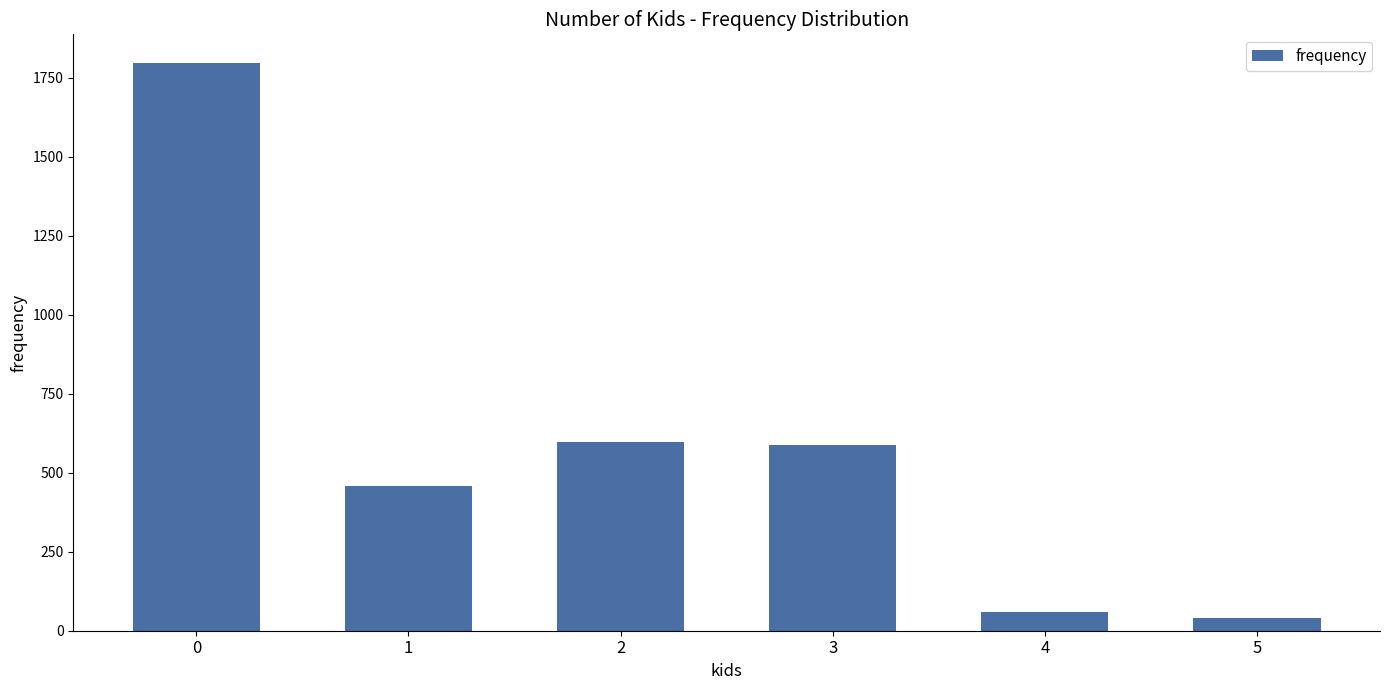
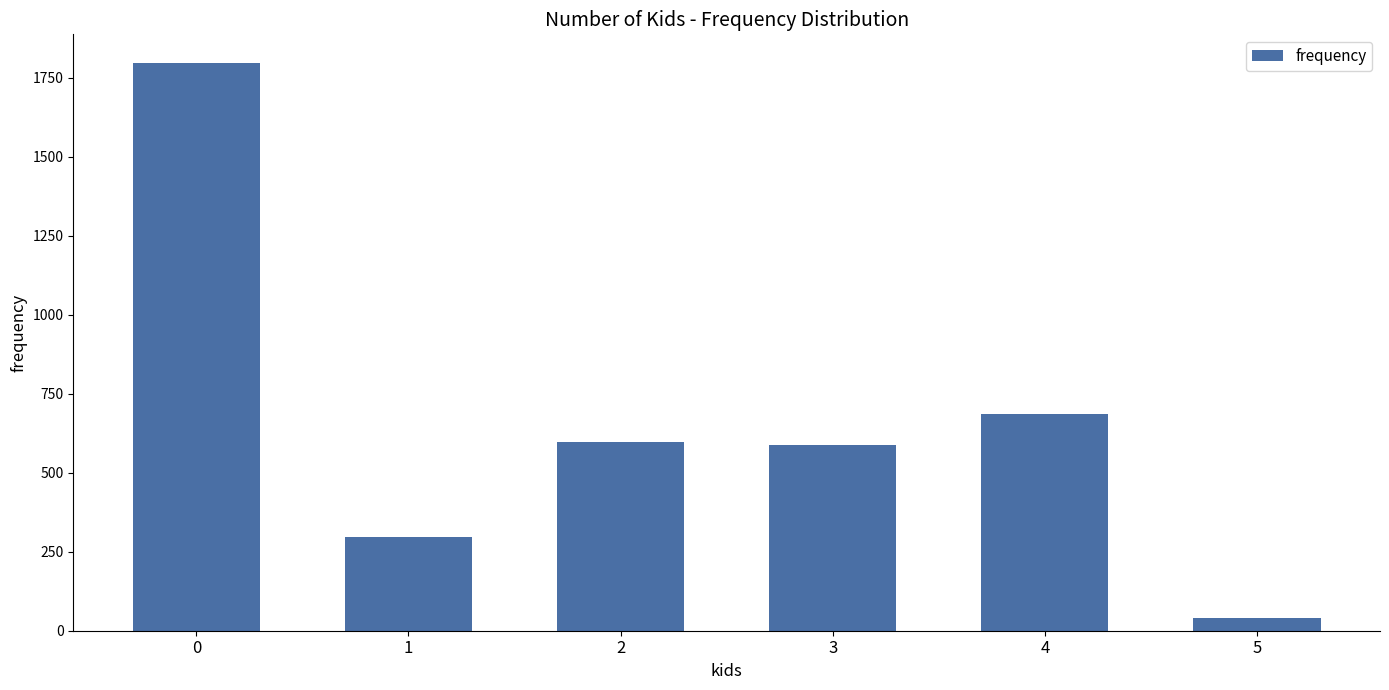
  {
    "0": 1800,
-   "1": 460,
+   "1": 300,
    "2": 600,
    "3": 590,
-   "4": 60,
+   "4": 690,
    "5": 40
  }
